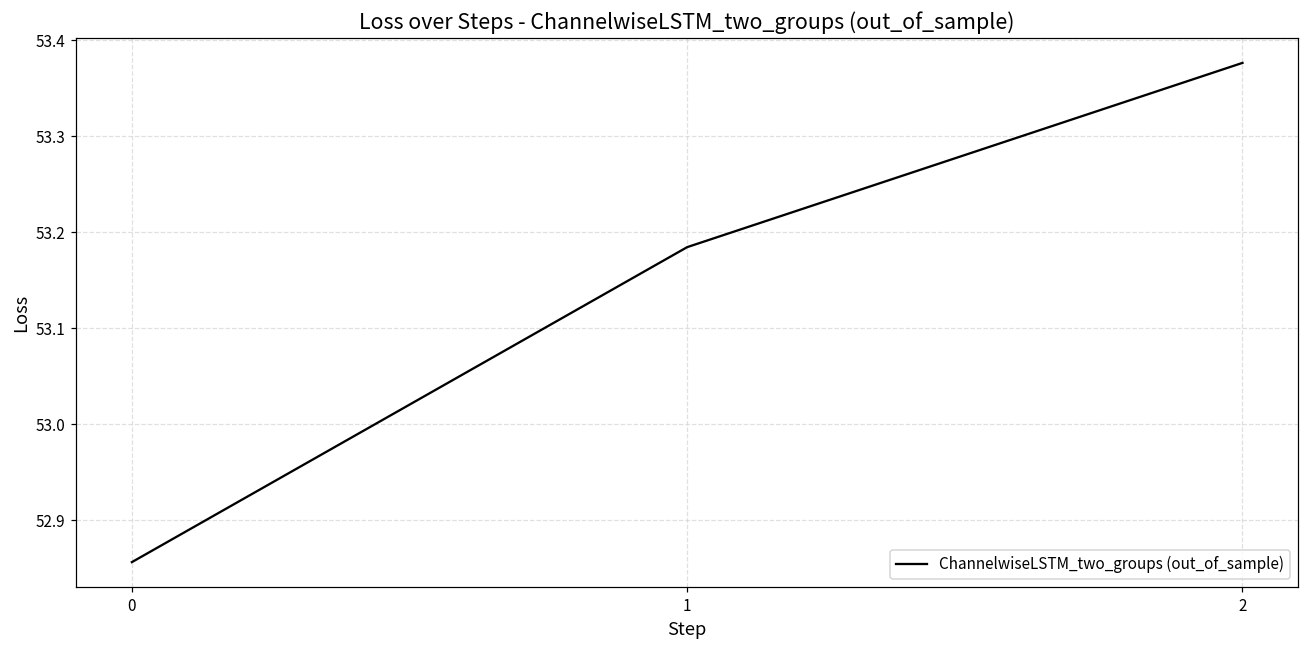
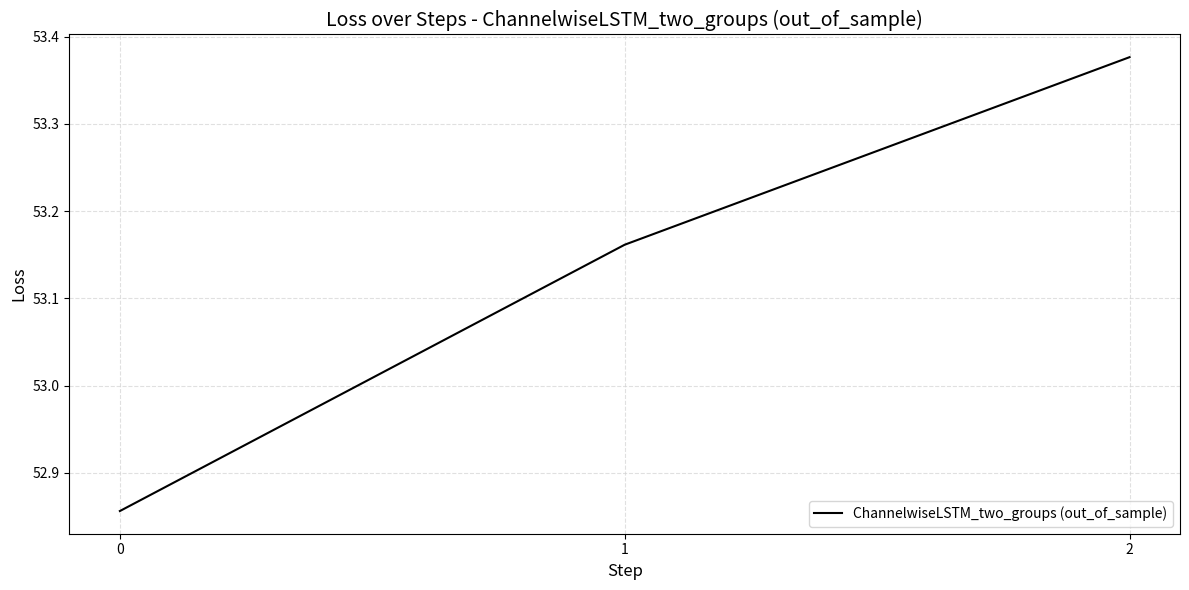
  {
    "0": 52.86,
-   "1": 53.18,
+   "1": 53.16,
    "2": 53.38
  }
